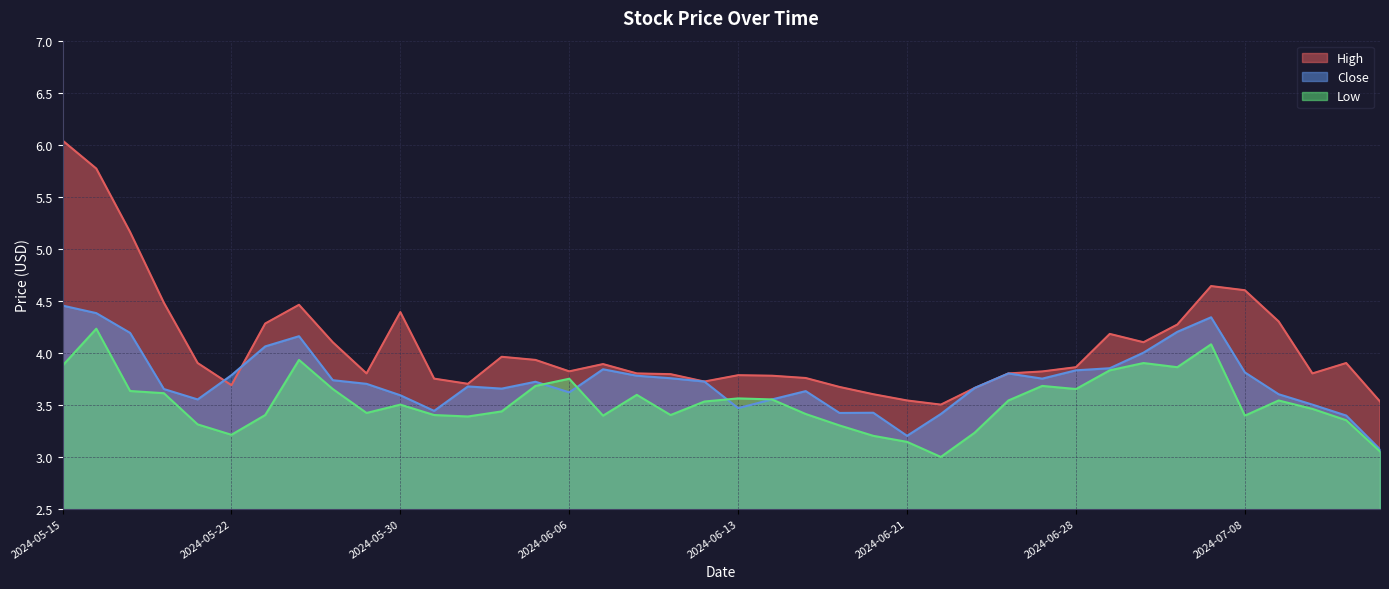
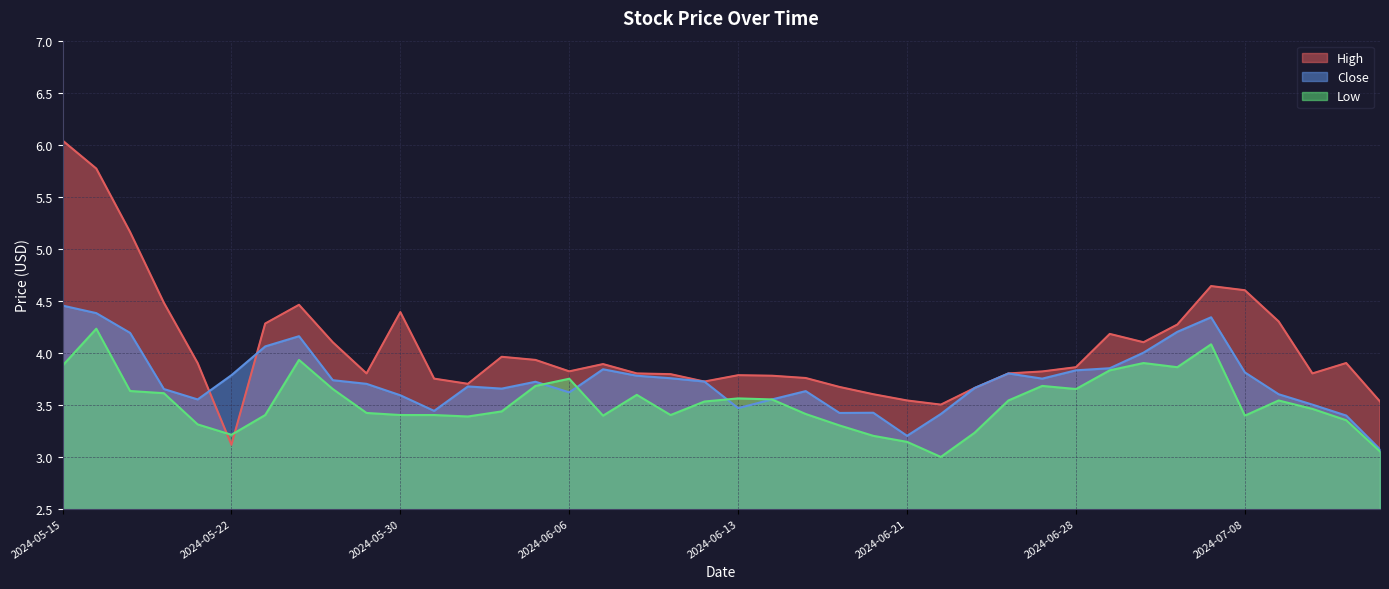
  {
    "High": {
      "2024-05-15": 6.04,
-     "2024-05-22": 3.69,
+     "2024-05-22": 3.11,
      "2024-05-30": 4.39,
      "2024-06-06": 3.82,
      "2024-06-13": 3.78,
      "2024-06-21": 3.54,
      "2024-06-28": 3.86,
      "2024-07-08": 4.60
    },
    "Close": {
      "2024-05-15": 4.45,
      "2024-05-22": 3.78,
      "2024-05-30": 3.59,
      "2024-06-06": 3.62,
      "2024-06-13": 3.47,
      "2024-06-21": 3.20,
      "2024-06-28": 3.83,
      "2024-07-08": 3.81
    },
    "Low": {
      "2024-05-15": 3.88,
      "2024-05-22": 3.2,
-     "2024-05-30": 3.5,
+     "2024-05-30": 3.4,
      "2024-06-06": 3.75,
      "2024-06-13": 3.56,
      "2024-06-21": 3.14,
      "2024-06-28": 3.65,
      "2024-07-08": 3.4
    }
  }
